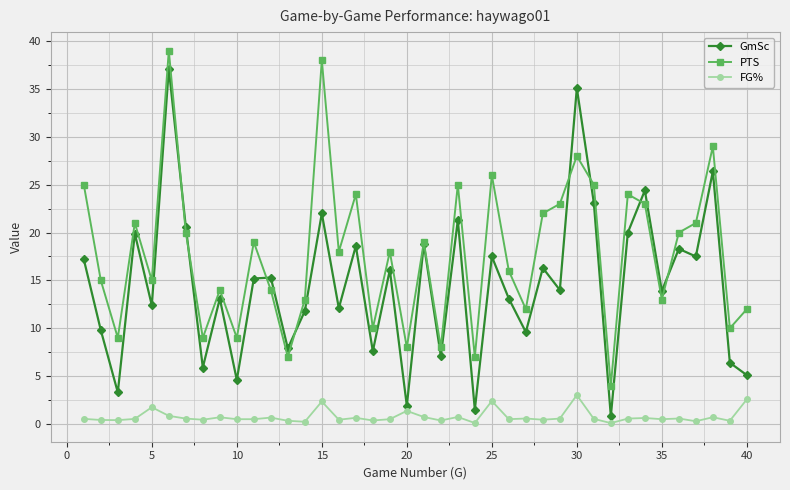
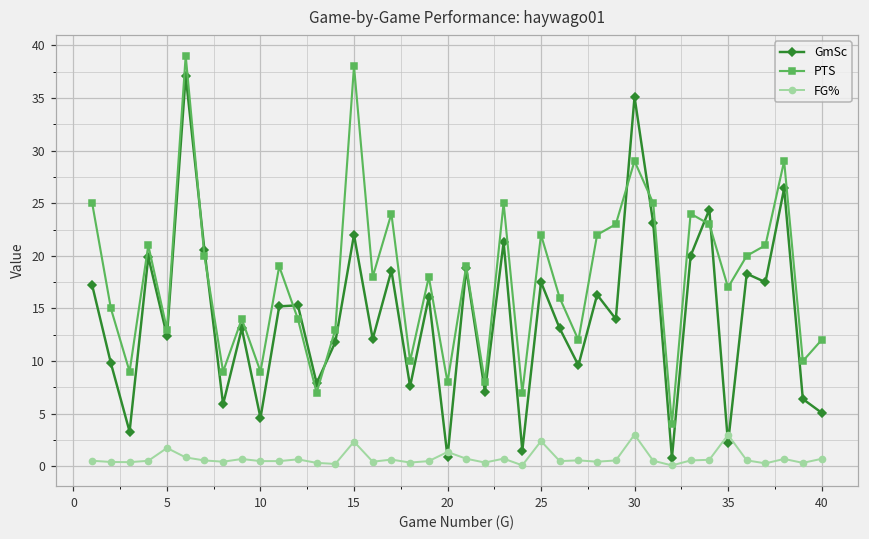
  {
    "GmSc": {
      "5": 12,
      "10": 5,
      "15": 22,
-     "20": 2,
+     "20": 1,
      "25": 18,
      "30": 35,
-     "35": 14,
+     "35": 2,
      "40": 5
    },
    "PTS": {
-     "5": 15,
+     "5": 13,
      "10": 9,
      "15": 38,
      "20": 8,
-     "25": 26,
-     "30": 28,
-     "35": 13,
+     "25": 22,
+     "30": 29,
+     "35": 17,
      "40": 12
    },
    "FG%": {
      "5": 2,
      "10": 1,
      "15": 2,
      "20": 1,
      "25": 2,
      "30": 3,
-     "35": 1,
-     "40": 3
+     "35": 3,
+     "40": 1
    }
  }
